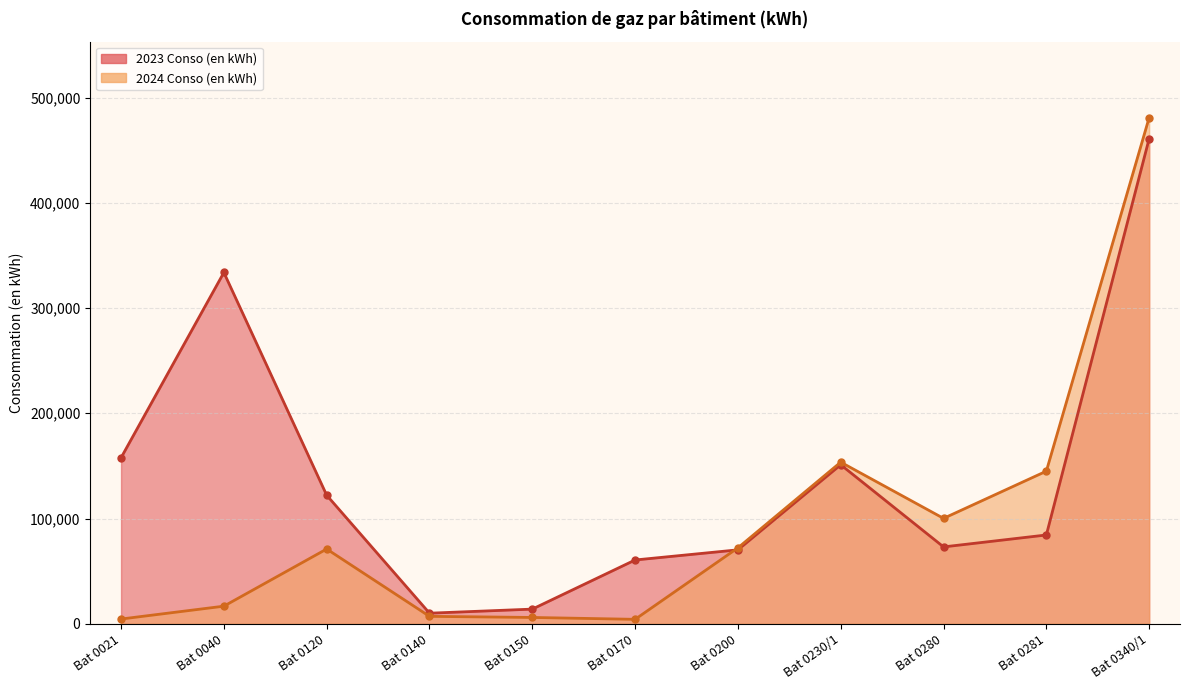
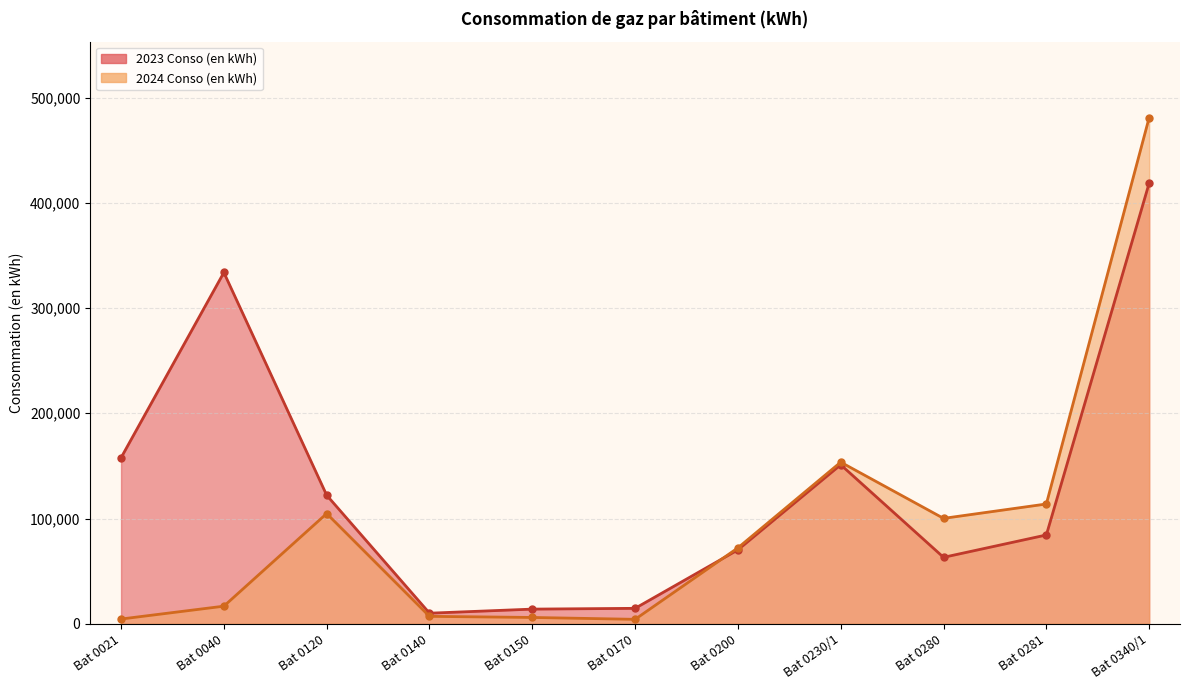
  {
    "2023 Conso (en kWh)": {
      "Bat 0021": "158,000",
      "Bat 0040": "334,000",
      "Bat 0120": "122,000",
      "Bat 0140": "10,000",
      "Bat 0150": "14,000",
-     "Bat 0170": "61,000",
+     "Bat 0170": "15,000",
      "Bat 0230/1": "151,000",
-     "Bat 0280": "73,000",
+     "Bat 0280": "63,000",
      "Bat 0281": "84,000",
-     "Bat 0340/1": "461,000"
+     "Bat 0340/1": "419,000"
    },
    "2024 Conso (en kWh)": {
      "Bat 0021": "4,000",
      "Bat 0040": "17,000",
-     "Bat 0120": "71,000",
+     "Bat 0120": "105,000",
      "Bat 0140": "7,000",
      "Bat 0150": "6,000",
      "Bat 0170": "4,000",
      "Bat 0230/1": "154,000",
      "Bat 0280": "100,000",
-     "Bat 0281": "145,000",
+     "Bat 0281": "114,000",
      "Bat 0340/1": "481,000"
    }
  }
